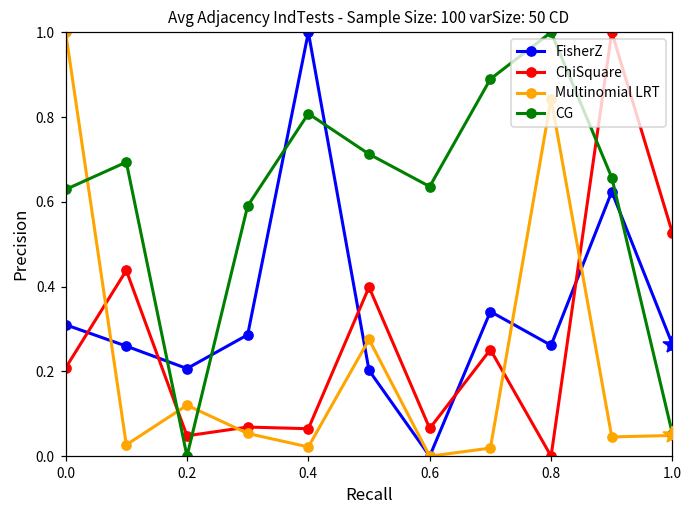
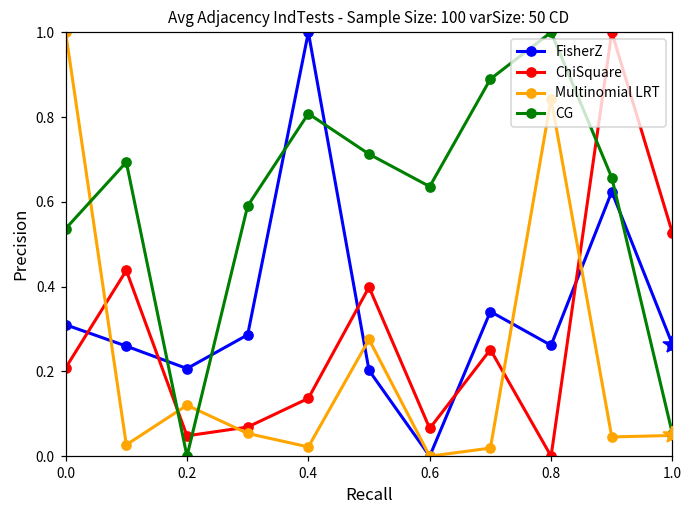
  {
    "ChiSquare": {
      "0.0": 0.21,
      "0.2": 0.05,
-     "0.4": 0.06,
+     "0.4": 0.14,
      "0.6": 0.07,
      "0.8": 0.00,
      "1.0": 0.53
    },
    "CG": {
-     "0.0": 0.63,
+     "0.0": 0.54,
      "0.2": 0.00,
      "0.4": 0.81,
      "0.6": 0.64,
      "0.8": 1.00
    }
  }
